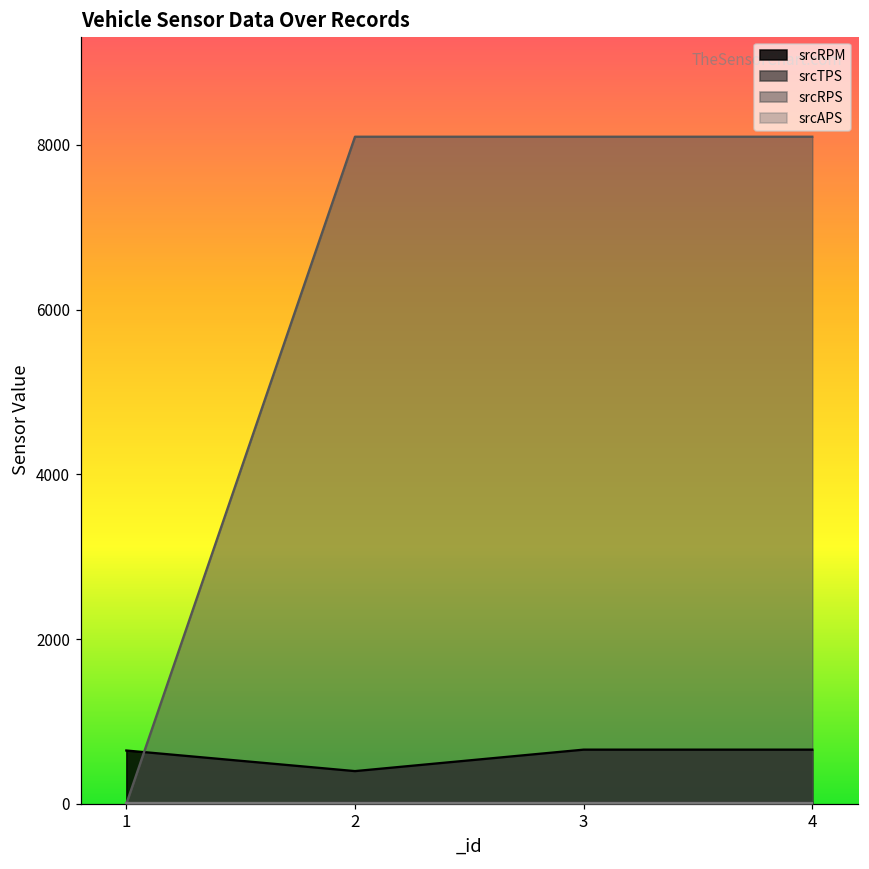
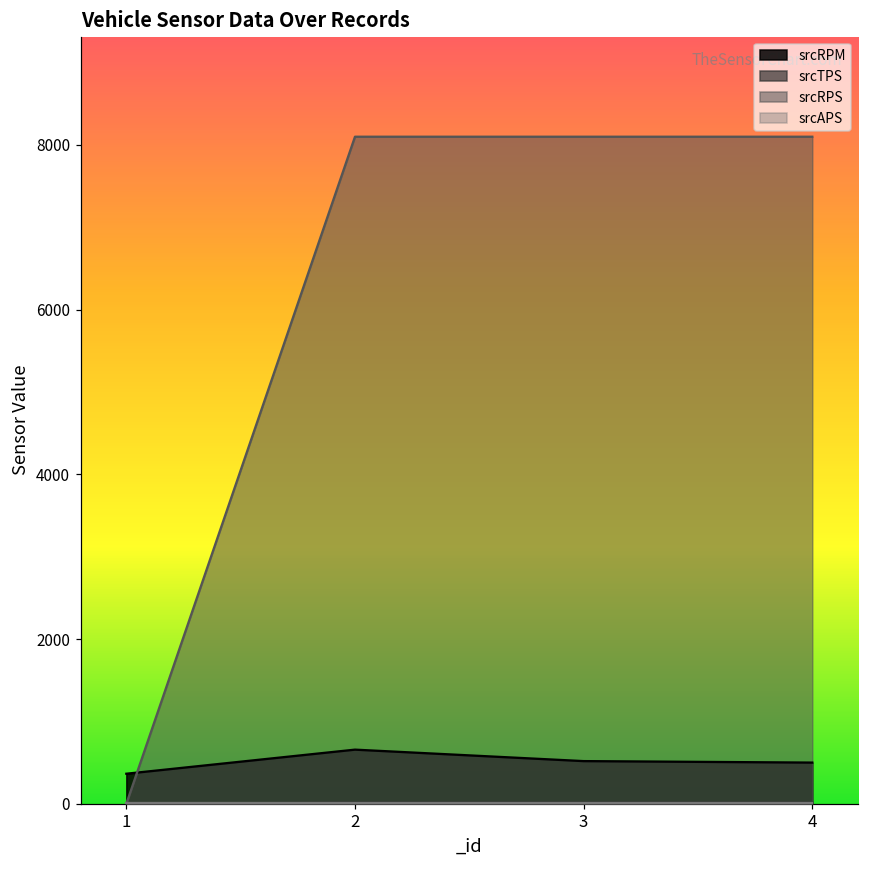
  {
    "srcRPM": {
-     "1": 600,
-     "2": 400,
-     "3": 700,
-     "4": 700
+     "1": 400,
+     "2": 700,
+     "3": 500,
+     "4": 500
    }
  }
